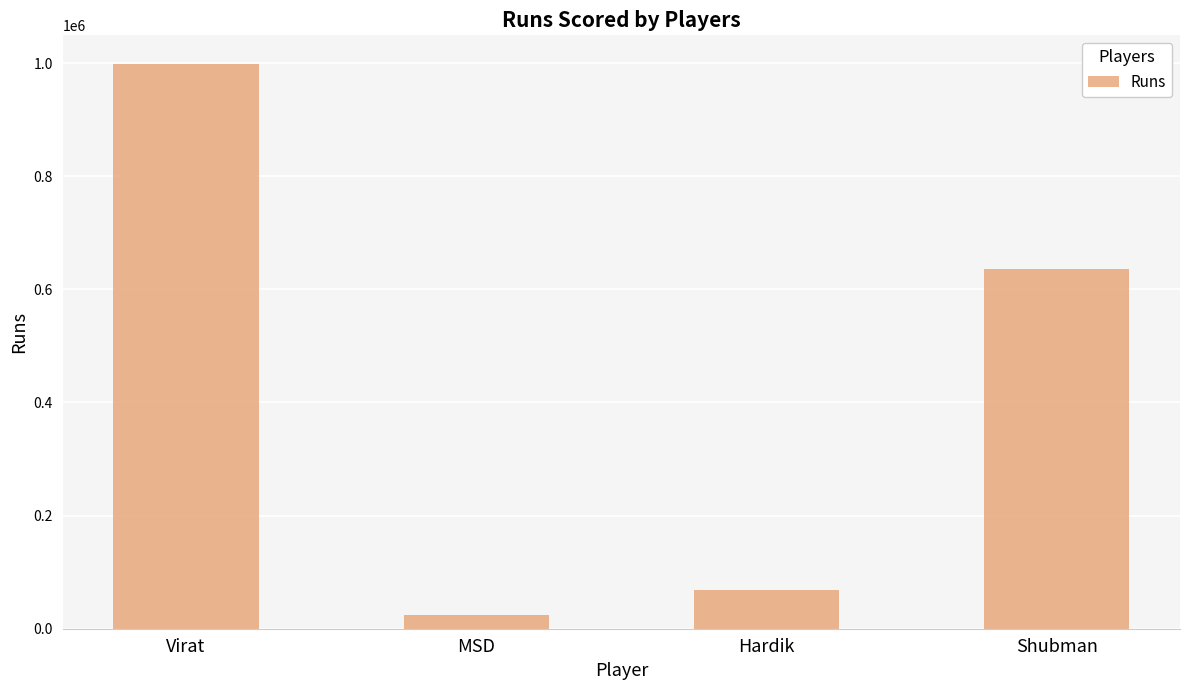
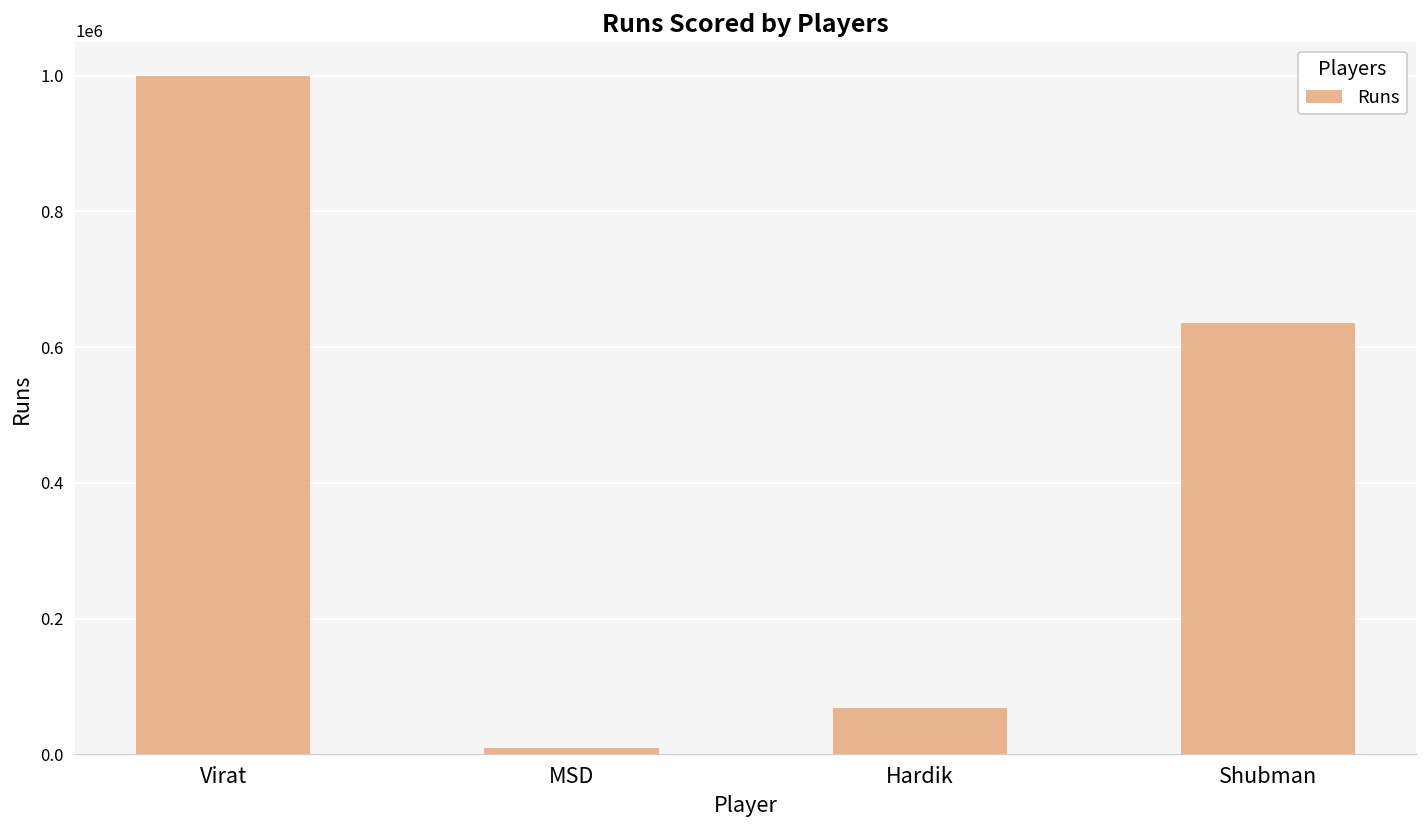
  {
    "Virat": 1000000,
-   "MSD": 20000,
+   "MSD": 10000,
    "Hardik": 70000,
    "Shubman": 640000
  }
